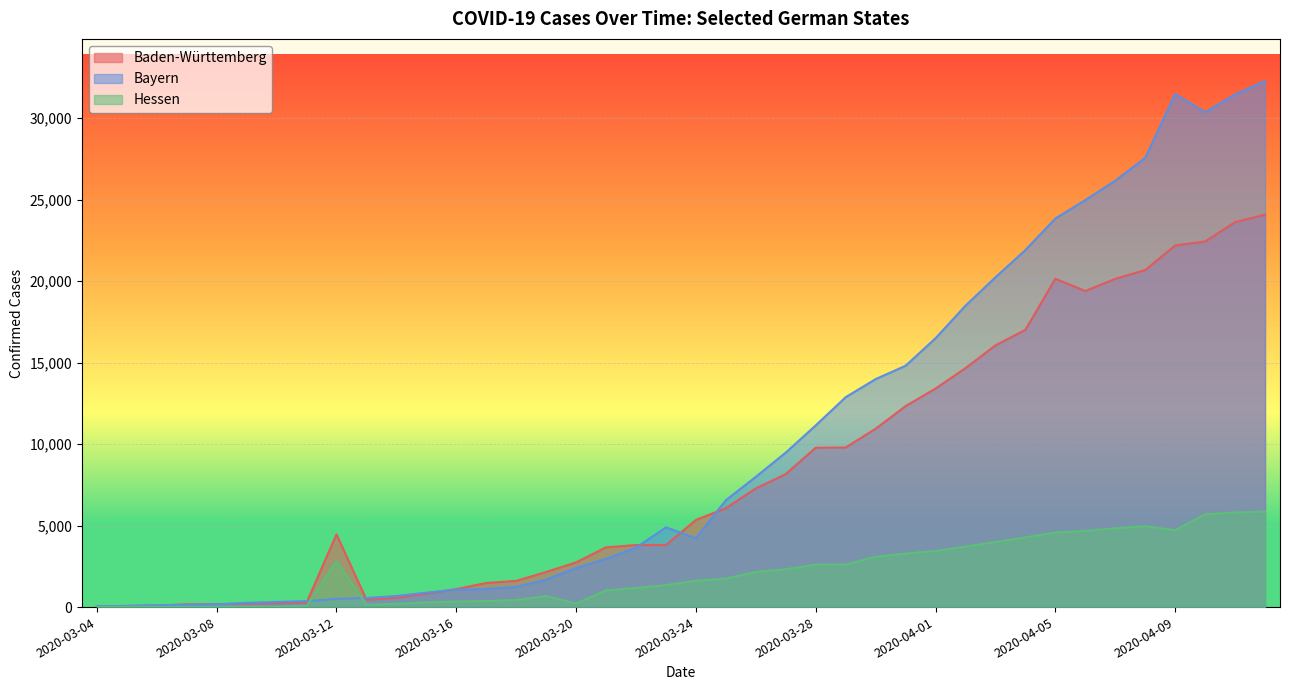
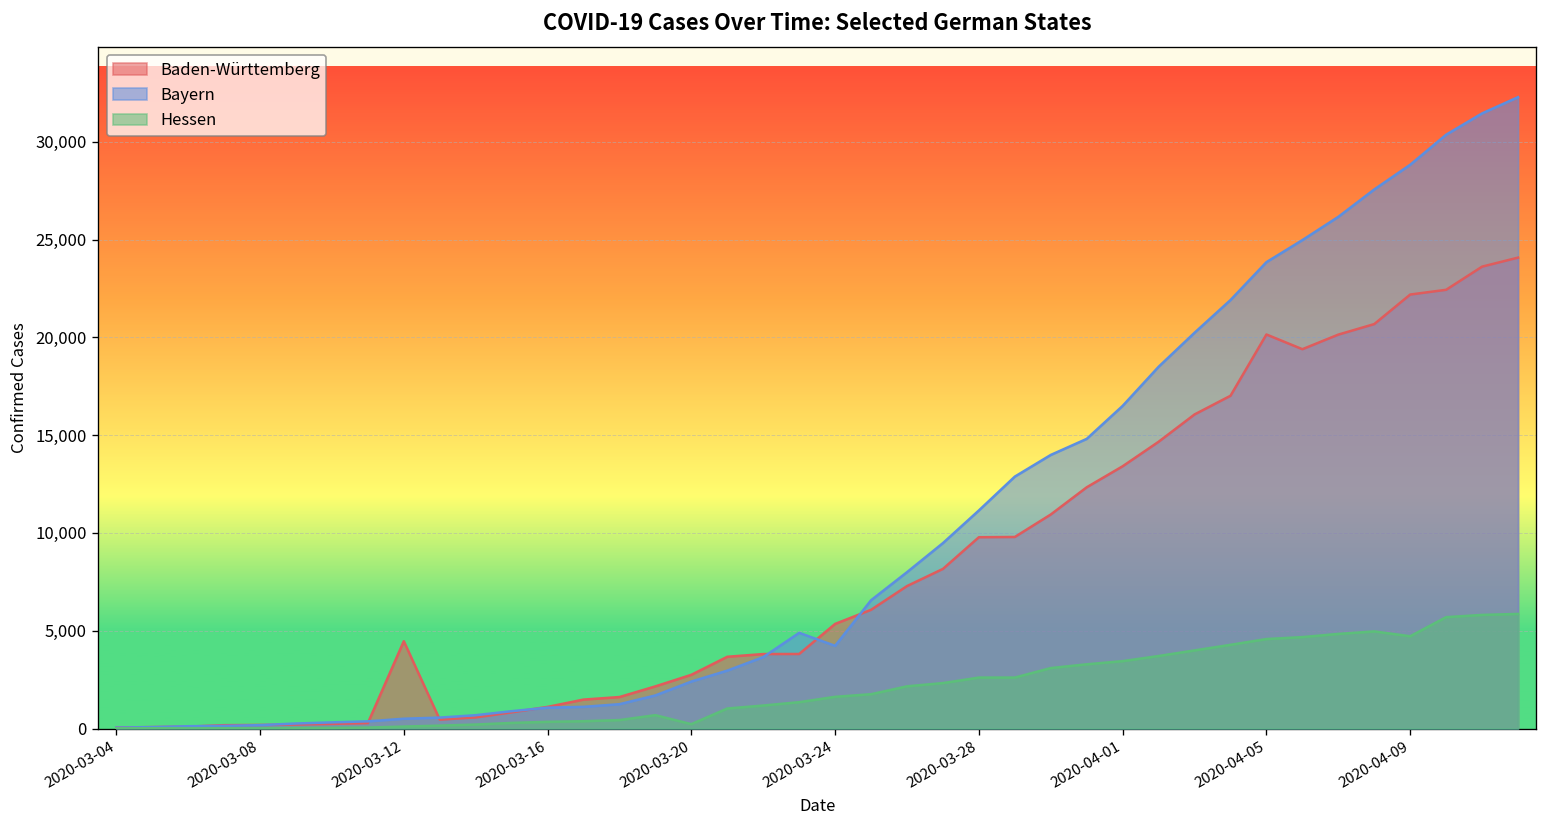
  {
    "Baden-Württemberg": {
      "2020-03-12": "4,500",
      "2020-03-20": "2,700",
      "2020-03-24": "5,300",
      "2020-03-28": "9,800",
      "2020-04-01": "13,400",
      "2020-04-05": "20,100",
      "2020-04-09": "22,200"
    },
    "Bayern": {
      "2020-03-12": "500",
      "2020-03-20": "2,400",
      "2020-03-24": "4,200",
      "2020-03-28": "11,200",
      "2020-04-01": "16,500",
      "2020-04-05": "23,800",
-     "2020-04-09": "31,500"
+     "2020-04-09": "28,800"
    },
    "Hessen": {
-     "2020-03-12": "2,800",
+     "2020-03-12": "100",
      "2020-03-16": "300",
      "2020-03-20": "200",
      "2020-03-24": "1,600",
      "2020-03-28": "2,600",
      "2020-04-01": "3,400",
      "2020-04-05": "4,600",
      "2020-04-09": "4,700"
    }
  }
